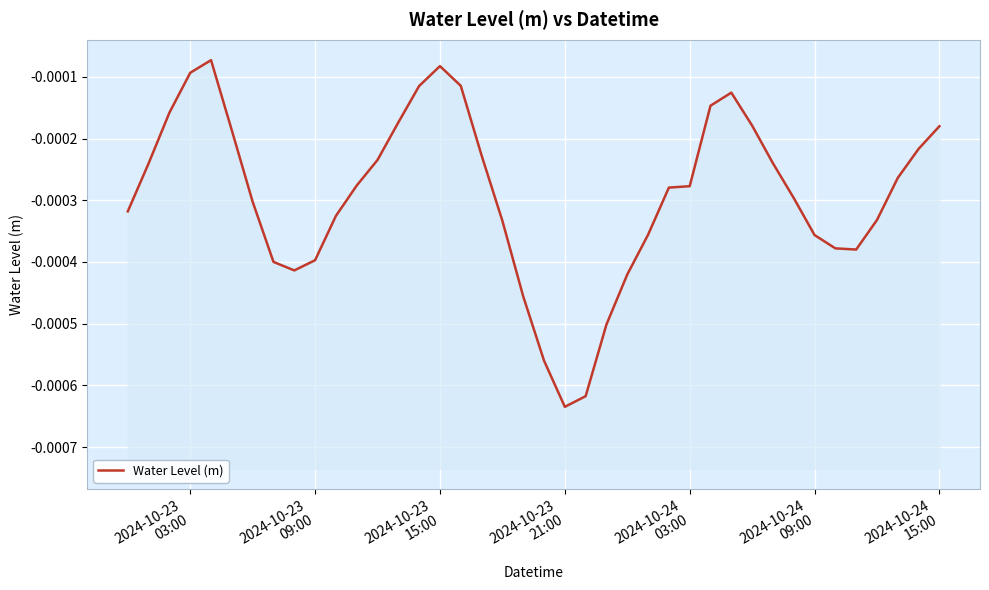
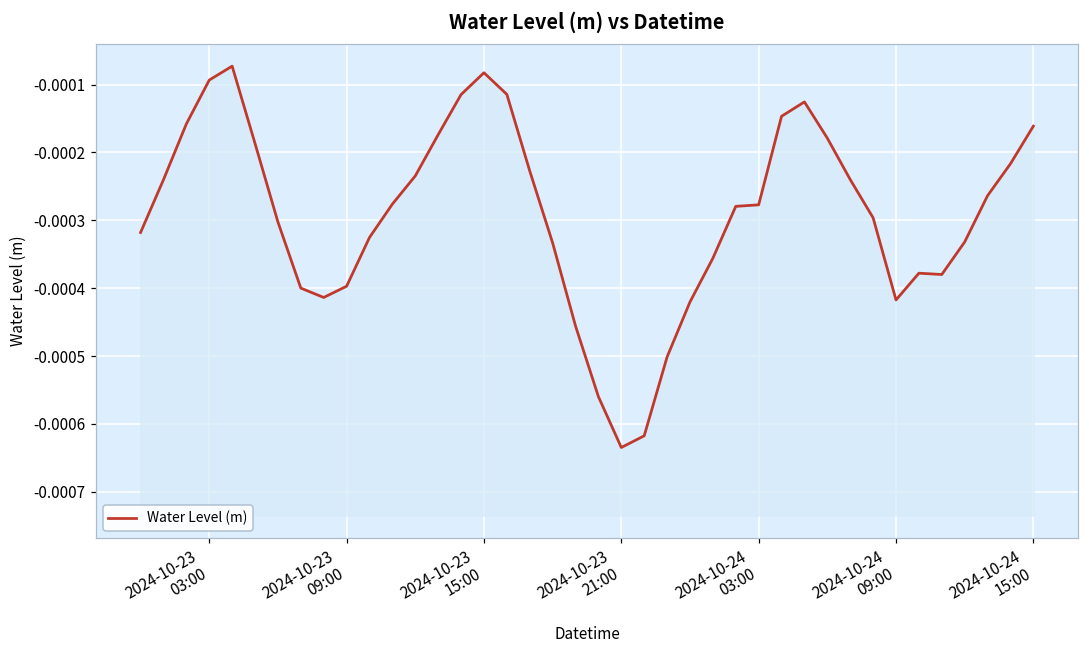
  {
    "2024-10-23 03:00": -0.00009,
    "2024-10-23 09:00": -0.00040,
    "2024-10-23 15:00": -0.00008,
    "2024-10-23 21:00": -0.00063,
    "2024-10-24 03:00": -0.00028,
-   "2024-10-24 09:00": -0.00036,
-   "2024-10-24 15:00": -0.00018
+   "2024-10-24 09:00": -0.00042,
+   "2024-10-24 15:00": -0.00016
  }
